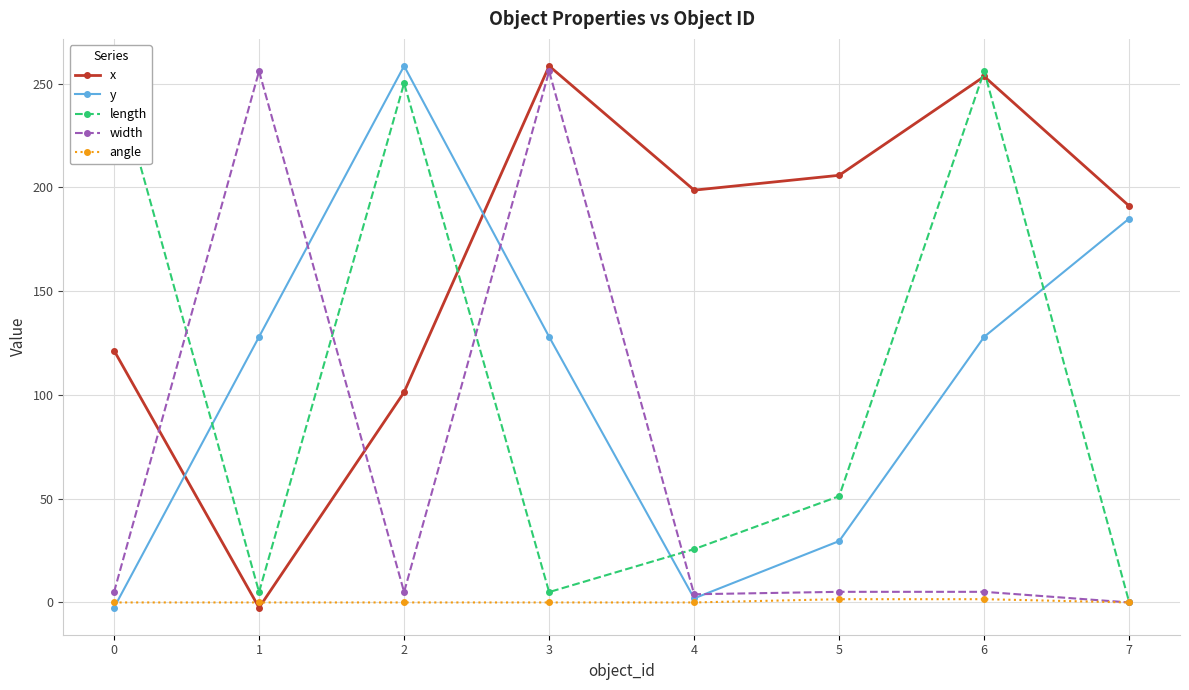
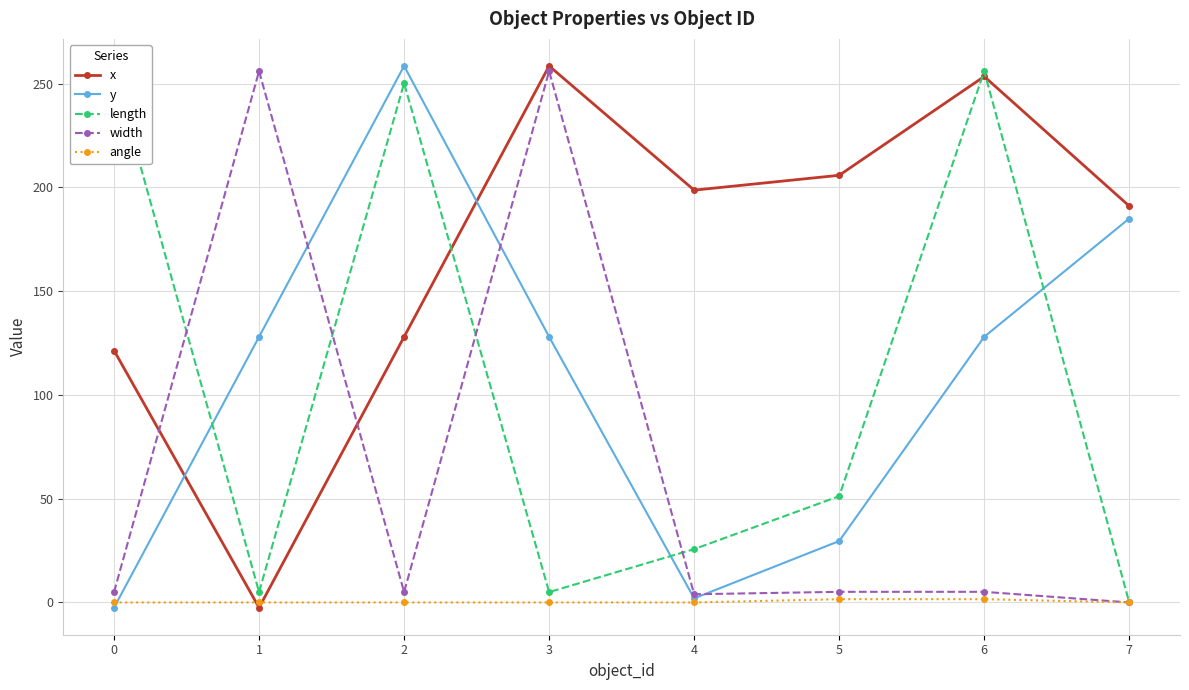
  {
    "x": {
      "0": 121,
      "1": -3,
-     "2": 101,
+     "2": 128,
      "3": 259,
      "4": 199,
      "5": 206,
      "6": 253,
      "7": 191
    },
    "y": {
      "0": -3,
      "1": 128,
      "2": 259,
      "3": 128,
      "4": 2,
      "5": 30,
      "6": 128,
      "7": 185
    },
    "length": {
      "1": 5,
      "2": 250,
      "3": 5,
      "4": 26,
      "5": 51,
      "6": 256
    },
    "width": {
      "0": 5,
      "1": 256,
      "2": 5,
      "3": 256,
      "4": 4,
      "5": 5,
      "6": 5
    },
    "angle": {
      "0": 0,
      "1": 0,
      "2": 0,
      "3": 0,
      "4": 0,
      "5": 2,
      "6": 2
    }
  }
